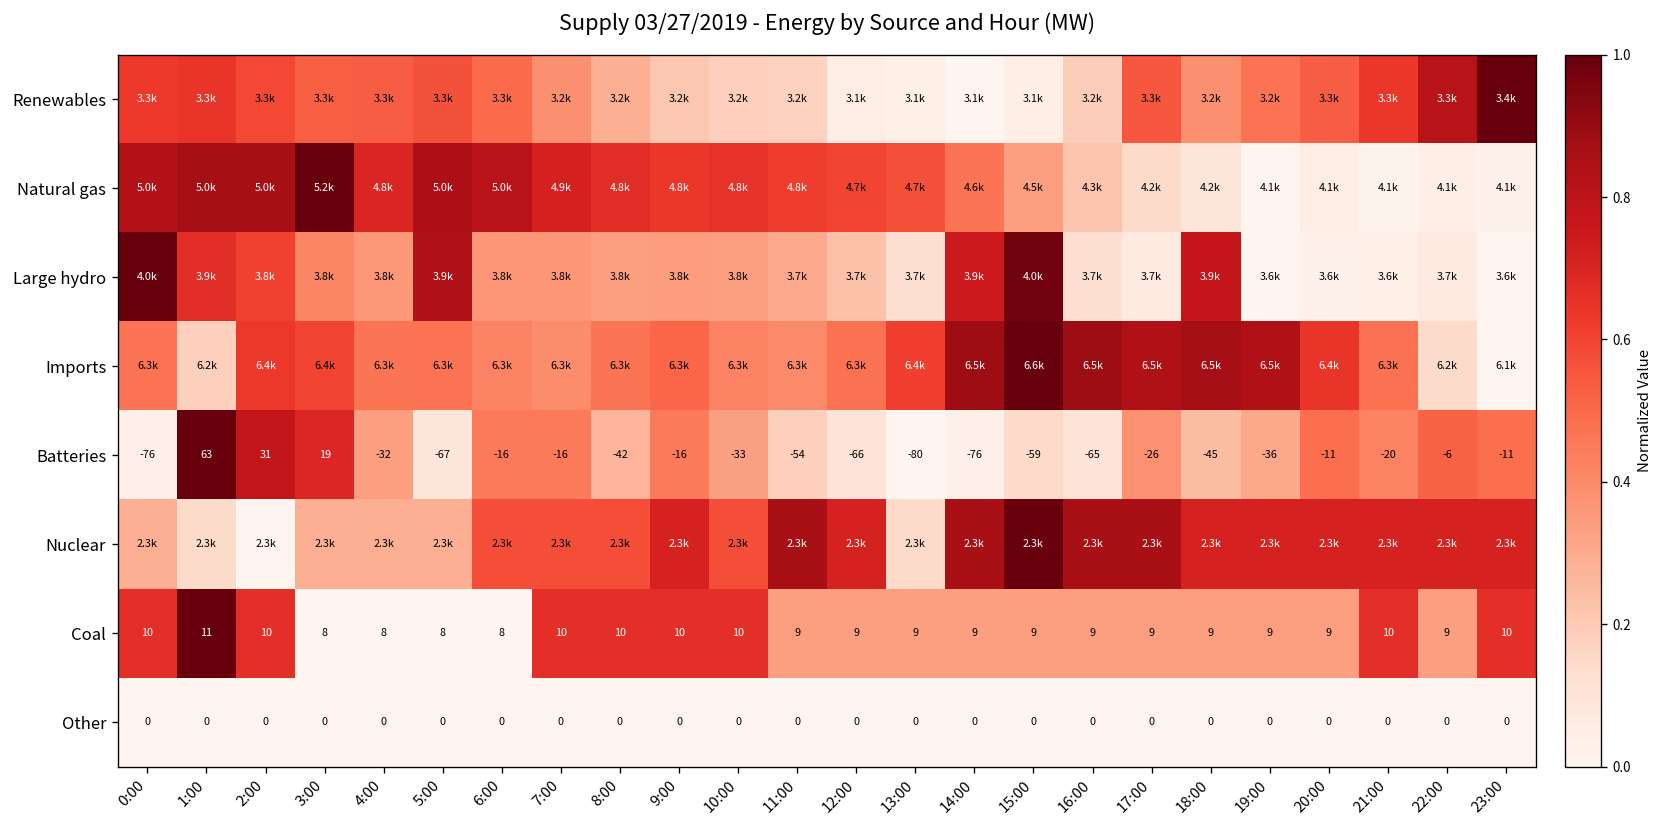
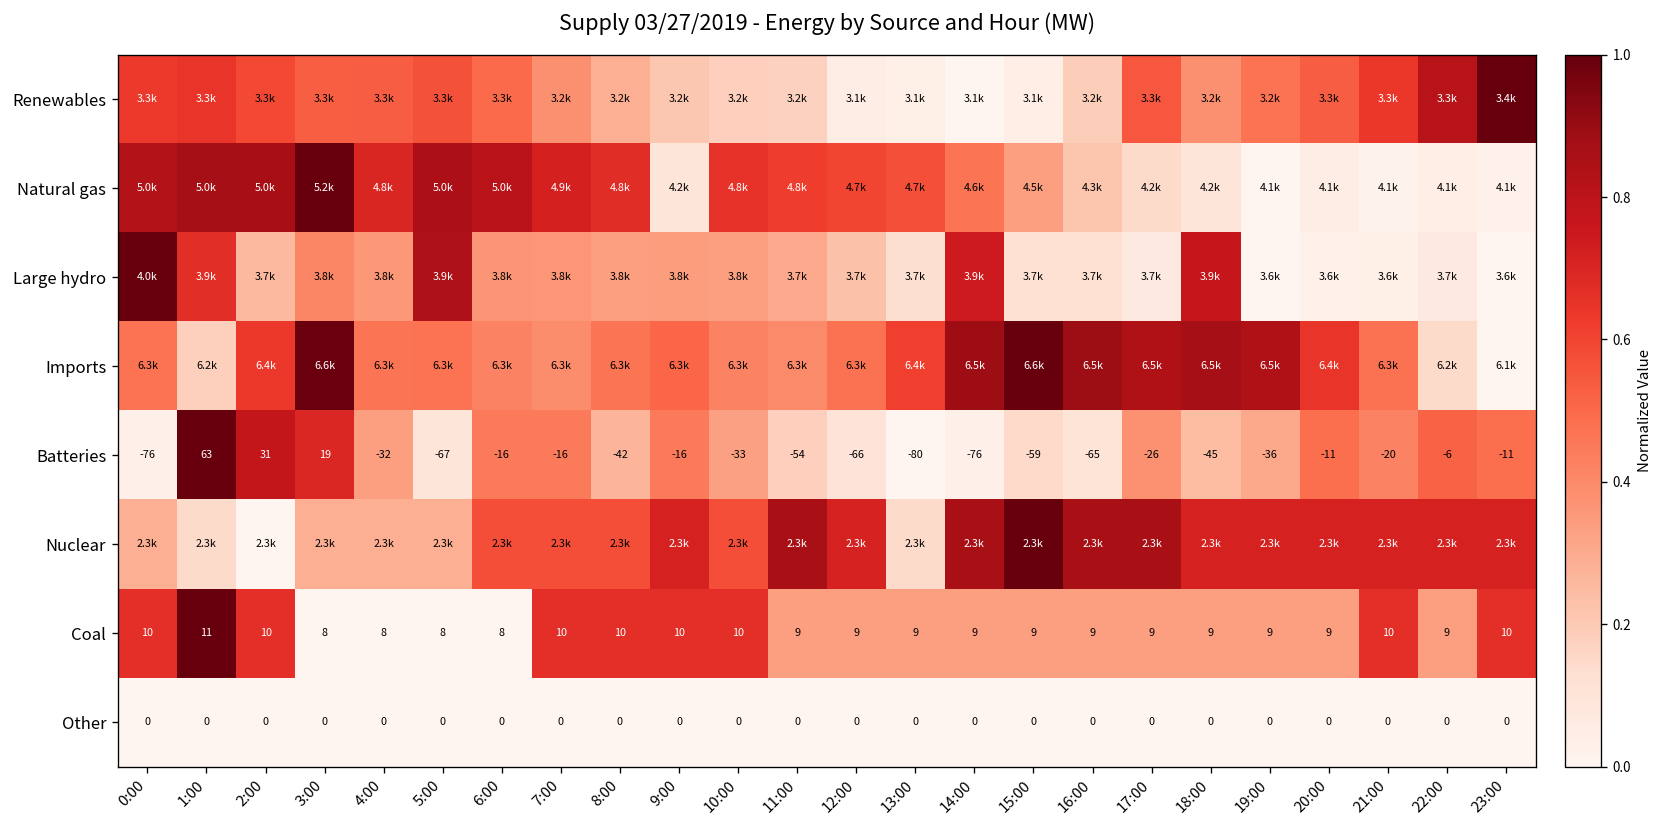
  {
    "Renewables": {
      "0:00": "3.3k",
      "1:00": "3.3k",
      "2:00": "3.3k",
      "3:00": "3.3k",
      "4:00": "3.3k",
      "5:00": "3.3k",
      "6:00": "3.3k",
      "7:00": "3.2k",
      "8:00": "3.2k",
      "9:00": "3.2k",
      "10:00": "3.2k",
      "11:00": "3.2k",
      "12:00": "3.1k",
      "13:00": "3.1k",
      "14:00": "3.1k",
      "15:00": "3.1k",
      "16:00": "3.2k",
      "17:00": "3.3k",
      "18:00": "3.2k",
      "19:00": "3.2k",
      "20:00": "3.3k",
      "21:00": "3.3k",
      "22:00": "3.3k",
      "23:00": "3.4k"
    },
    "Natural gas": {
      "0:00": "5.0k",
      "1:00": "5.0k",
      "2:00": "5.0k",
      "3:00": "5.2k",
      "4:00": "4.8k",
      "5:00": "5.0k",
      "6:00": "5.0k",
      "7:00": "4.9k",
      "8:00": "4.8k",
-     "9:00": "4.8k",
+     "9:00": "4.2k",
      "10:00": "4.8k",
      "11:00": "4.8k",
      "12:00": "4.7k",
      "13:00": "4.7k",
      "14:00": "4.6k",
      "15:00": "4.5k",
      "16:00": "4.3k",
      "17:00": "4.2k",
      "18:00": "4.2k",
      "19:00": "4.1k",
      "20:00": "4.1k",
      "21:00": "4.1k",
      "22:00": "4.1k",
      "23:00": "4.1k"
    },
    "Large hydro": {
      "0:00": "4.0k",
      "1:00": "3.9k",
-     "2:00": "3.8k",
+     "2:00": "3.7k",
      "3:00": "3.8k",
      "4:00": "3.8k",
      "5:00": "3.9k",
      "6:00": "3.8k",
      "7:00": "3.8k",
      "8:00": "3.8k",
      "9:00": "3.8k",
      "10:00": "3.8k",
      "11:00": "3.7k",
      "12:00": "3.7k",
      "13:00": "3.7k",
      "14:00": "3.9k",
-     "15:00": "4.0k",
+     "15:00": "3.7k",
      "16:00": "3.7k",
      "17:00": "3.7k",
      "18:00": "3.9k",
      "19:00": "3.6k",
      "20:00": "3.6k",
      "21:00": "3.6k",
      "22:00": "3.7k",
      "23:00": "3.6k"
    },
    "Imports": {
      "0:00": "6.3k",
      "1:00": "6.2k",
      "2:00": "6.4k",
-     "3:00": "6.4k",
+     "3:00": "6.6k",
      "4:00": "6.3k",
      "5:00": "6.3k",
      "6:00": "6.3k",
      "7:00": "6.3k",
      "8:00": "6.3k",
      "9:00": "6.3k",
      "10:00": "6.3k",
      "11:00": "6.3k",
      "12:00": "6.3k",
      "13:00": "6.4k",
      "14:00": "6.5k",
      "15:00": "6.6k",
      "16:00": "6.5k",
      "17:00": "6.5k",
      "18:00": "6.5k",
      "19:00": "6.5k",
      "20:00": "6.4k",
      "21:00": "6.3k",
      "22:00": "6.2k",
      "23:00": "6.1k"
    },
    "Batteries": {
      "0:00": "-76",
      "1:00": "63",
      "2:00": "31",
      "3:00": "19",
      "4:00": "-32",
      "5:00": "-67",
      "6:00": "-16",
      "7:00": "-16",
      "8:00": "-42",
      "9:00": "-16",
      "10:00": "-33",
      "11:00": "-54",
      "12:00": "-66",
      "13:00": "-80",
      "14:00": "-76",
      "15:00": "-59",
      "16:00": "-65",
      "17:00": "-26",
      "18:00": "-45",
      "19:00": "-36",
      "20:00": "-11",
      "21:00": "-20",
      "22:00": "-6",
      "23:00": "-11"
    },
    "Nuclear": {
      "0:00": "2.3k",
      "1:00": "2.3k",
      "2:00": "2.3k",
      "3:00": "2.3k",
      "4:00": "2.3k",
      "5:00": "2.3k",
      "6:00": "2.3k",
      "7:00": "2.3k",
      "8:00": "2.3k",
      "9:00": "2.3k",
      "10:00": "2.3k",
      "11:00": "2.3k",
      "12:00": "2.3k",
      "13:00": "2.3k",
      "14:00": "2.3k",
      "15:00": "2.3k",
      "16:00": "2.3k",
      "17:00": "2.3k",
      "18:00": "2.3k",
      "19:00": "2.3k",
      "20:00": "2.3k",
      "21:00": "2.3k",
      "22:00": "2.3k",
      "23:00": "2.3k"
    },
    "Coal": {
      "0:00": "10",
      "1:00": "11",
      "2:00": "10",
      "3:00": "8",
      "4:00": "8",
      "5:00": "8",
      "6:00": "8",
      "7:00": "10",
      "8:00": "10",
      "9:00": "10",
      "10:00": "10",
      "11:00": "9",
      "12:00": "9",
      "13:00": "9",
      "14:00": "9",
      "15:00": "9",
      "16:00": "9",
      "17:00": "9",
      "18:00": "9",
      "19:00": "9",
      "20:00": "9",
      "21:00": "10",
      "22:00": "9",
      "23:00": "10"
    },
    "Other": {
      "0:00": "0",
      "1:00": "0",
      "2:00": "0",
      "3:00": "0",
      "4:00": "0",
      "5:00": "0",
      "6:00": "0",
      "7:00": "0",
      "8:00": "0",
      "9:00": "0",
      "10:00": "0",
      "11:00": "0",
      "12:00": "0",
      "13:00": "0",
      "14:00": "0",
      "15:00": "0",
      "16:00": "0",
      "17:00": "0",
      "18:00": "0",
      "19:00": "0",
      "20:00": "0",
      "21:00": "0",
      "22:00": "0",
      "23:00": "0"
    }
  }
